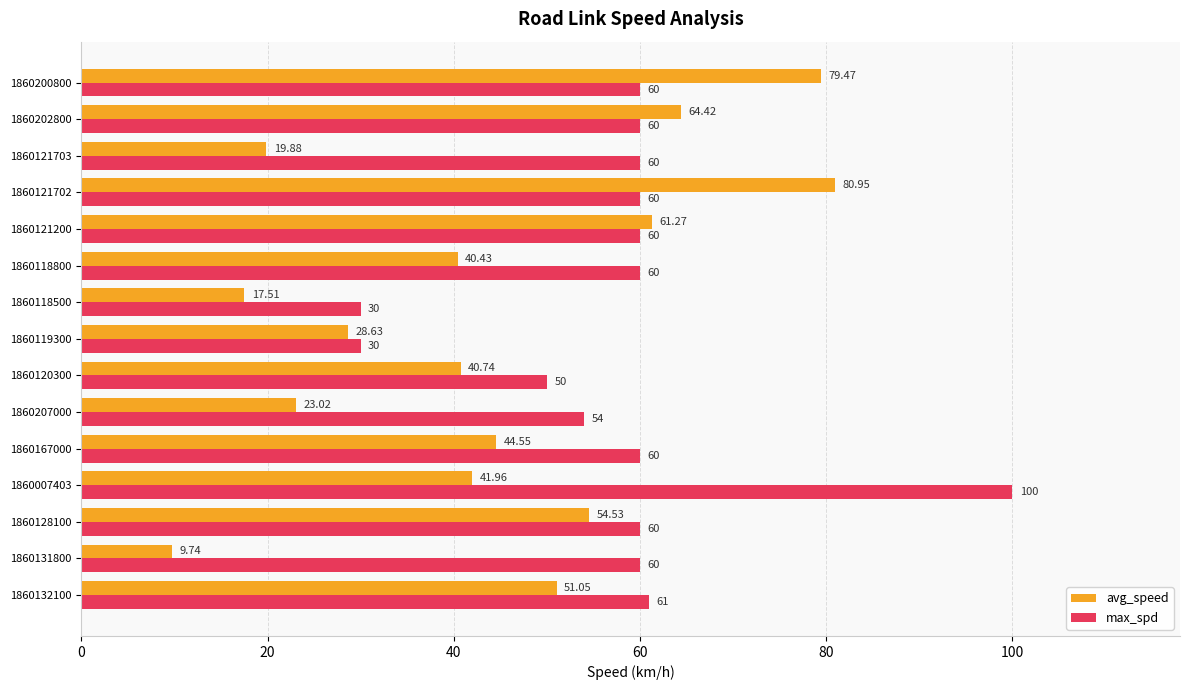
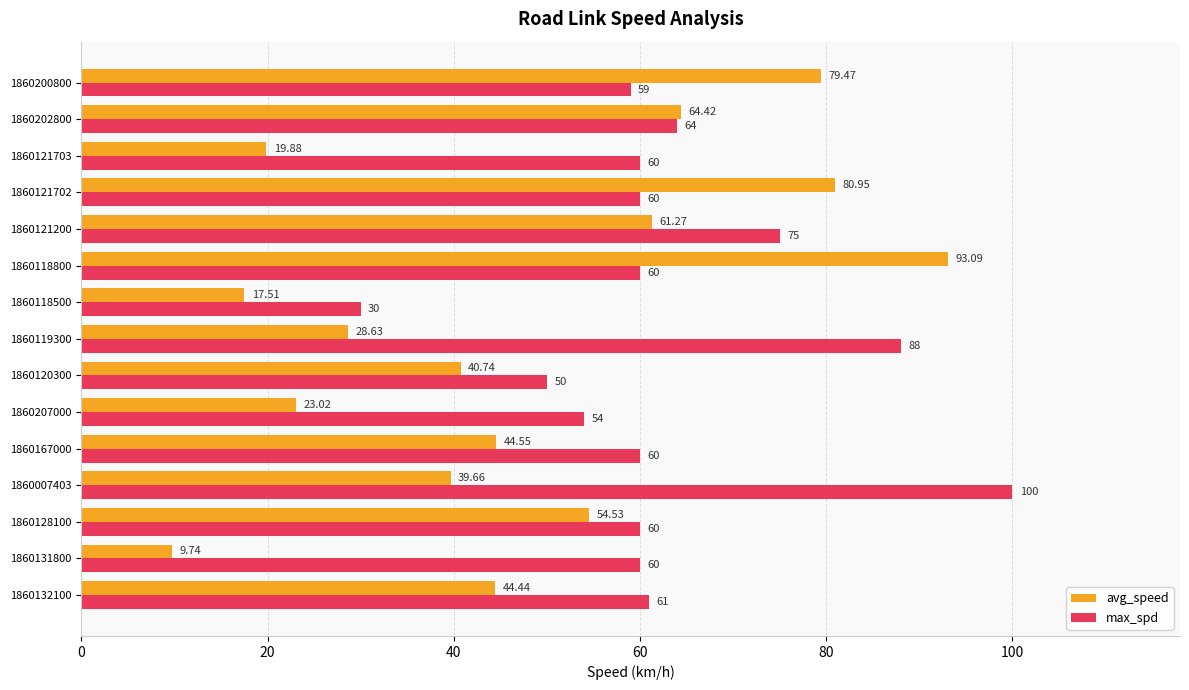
  {
    "avg_speed": {
      "1860200800": 79.47,
      "1860202800": 64.42,
      "1860121703": 19.88,
      "1860121702": 80.95,
      "1860121200": 61.27,
-     "1860118800": 40.43,
+     "1860118800": 93.09,
      "1860118500": 17.51,
      "1860119300": 28.63,
      "1860120300": 40.74,
      "1860207000": 23.02,
      "1860167000": 44.55,
-     "1860007403": 41.96,
+     "1860007403": 39.66,
      "1860128100": 54.53,
      "1860131800": 9.74,
-     "1860132100": 51.05
+     "1860132100": 44.44
    },
    "max_spd": {
-     "1860200800": 60,
-     "1860202800": 60,
+     "1860200800": 59,
+     "1860202800": 64,
      "1860121703": 60,
      "1860121702": 60,
-     "1860121200": 60,
+     "1860121200": 75,
      "1860118800": 60,
      "1860118500": 30,
-     "1860119300": 30,
+     "1860119300": 88,
      "1860120300": 50,
      "1860207000": 54,
      "1860167000": 60,
      "1860007403": 100,
      "1860128100": 60,
      "1860131800": 60,
      "1860132100": 61
    }
  }
